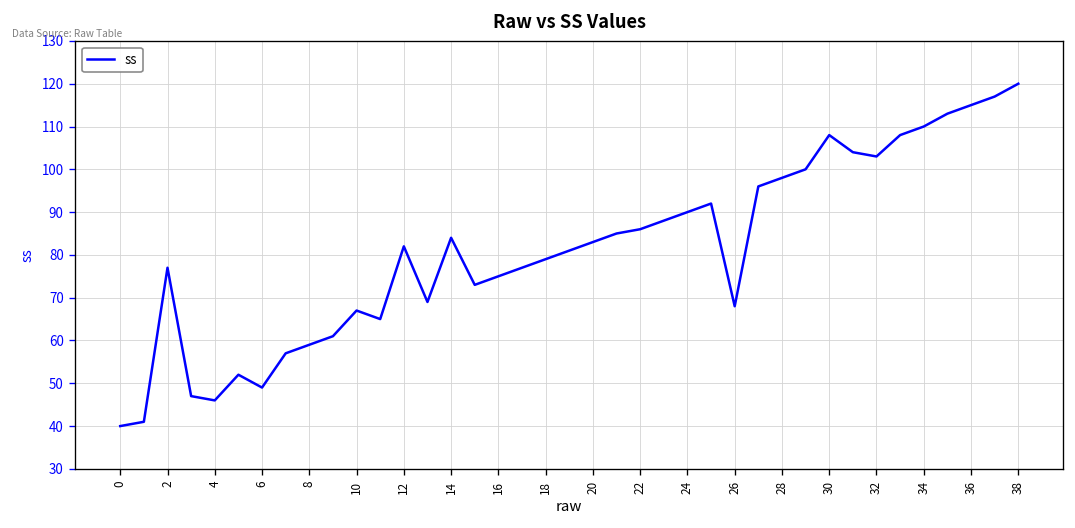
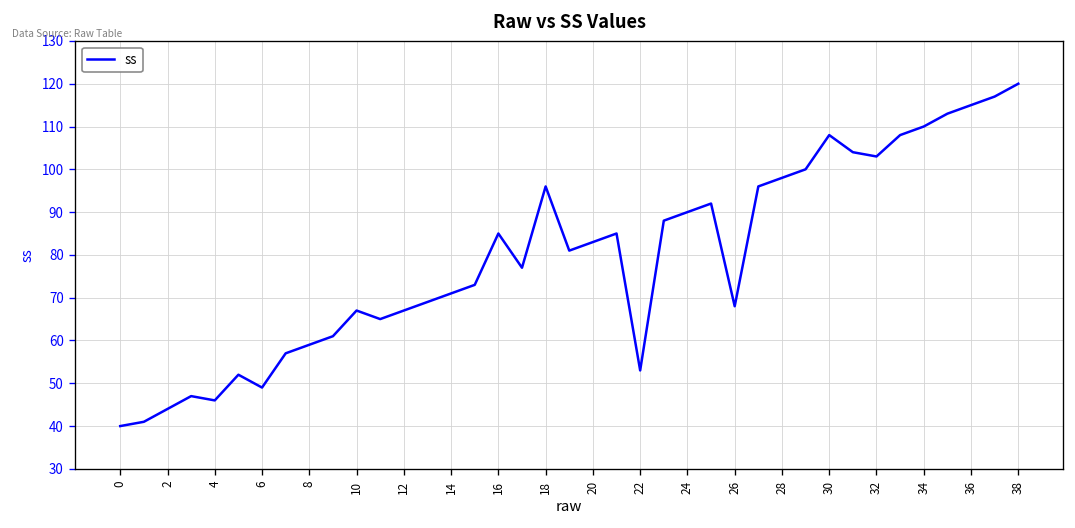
  {
    "0": 40,
-   "2": 77,
+   "2": 44,
    "4": 46,
    "6": 49,
    "8": 59,
    "10": 67,
-   "12": 82,
-   "14": 84,
-   "16": 75,
-   "18": 79,
+   "12": 67,
+   "14": 71,
+   "16": 85,
+   "18": 96,
    "20": 83,
-   "22": 86,
+   "22": 53,
    "24": 90,
    "26": 68,
    "28": 98,
    "30": 108,
    "32": 103,
    "34": 110,
    "36": 115,
    "38": 120
  }
